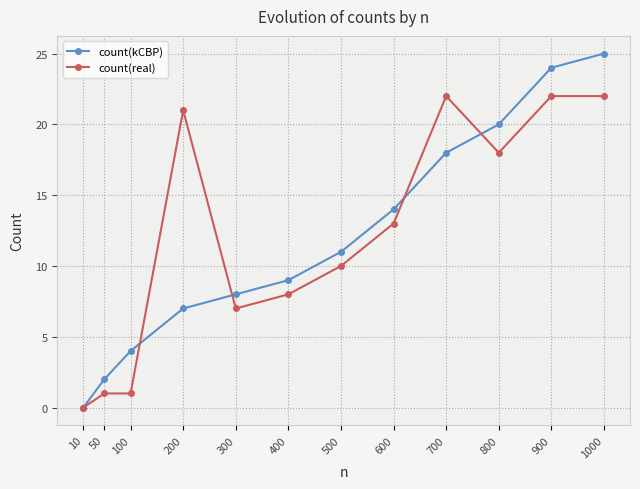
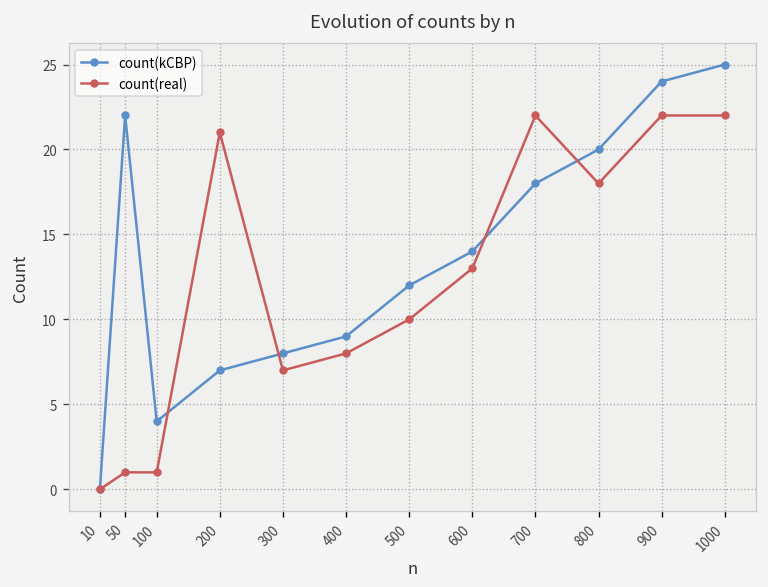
  {
    "count(kCBP)": {
-     "50": 2,
+     "50": 22,
      "100": 4,
      "200": 7,
      "300": 8,
      "400": 9,
-     "500": 11,
+     "500": 12,
      "600": 14,
      "700": 18,
      "800": 20,
      "900": 24,
      "1000": 25
    },
    "count(real)": {
      "50": 1,
      "100": 1,
      "200": 21,
      "300": 7,
      "400": 8,
      "500": 10,
      "600": 13,
      "700": 22,
      "800": 18,
      "900": 22,
      "1000": 22
    }
  }
